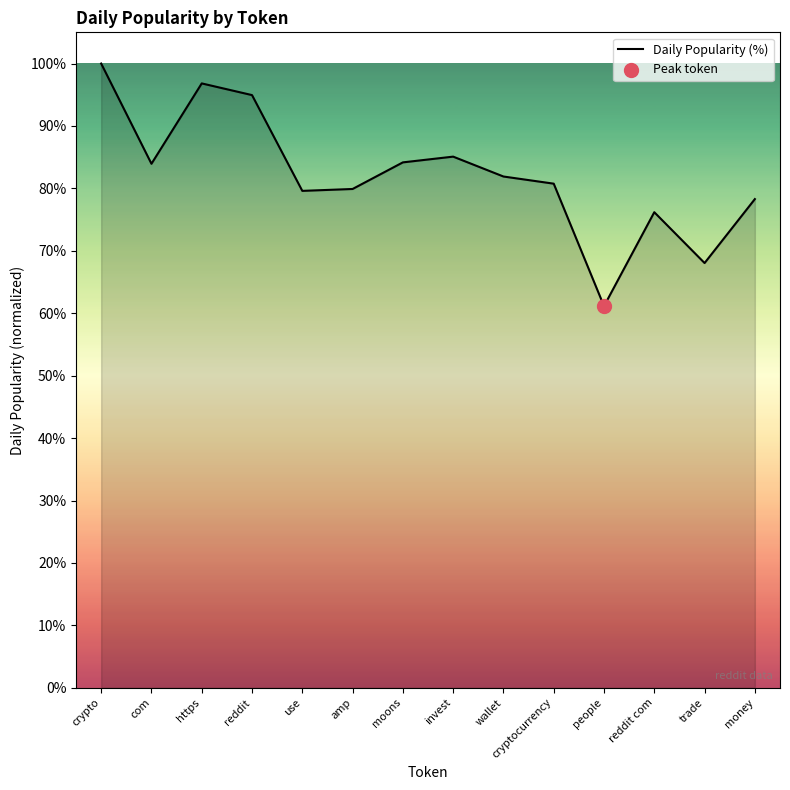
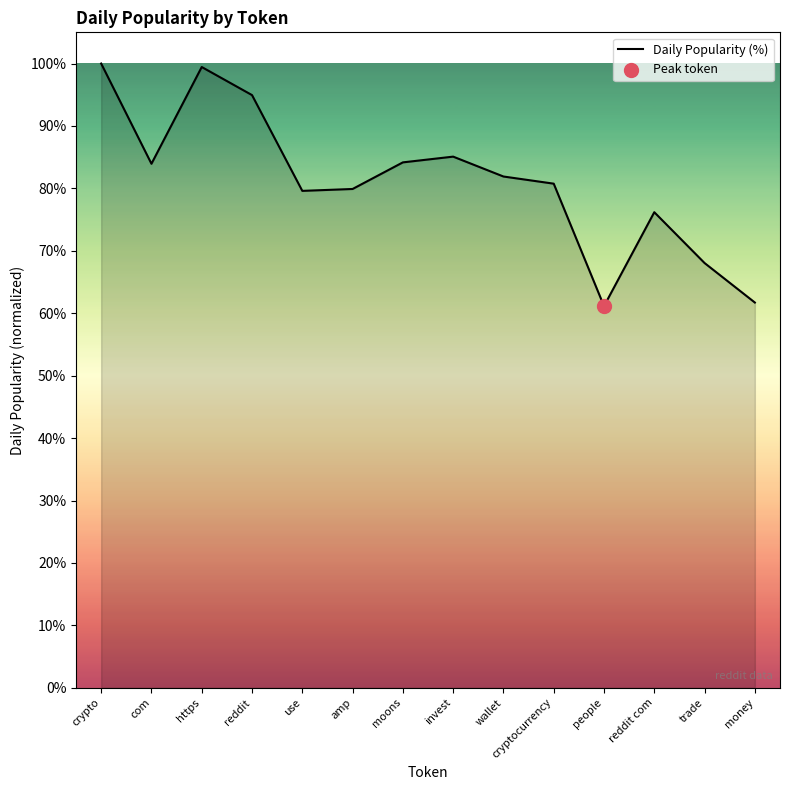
  {
    "Daily Popularity (%)": {
      "crypto": "100%",
      "com": "84%",
-     "https": "97%",
+     "https": "99%",
      "reddit": "95%",
      "use": "80%",
      "amp": "80%",
      "moons": "84%",
      "invest": "85%",
      "wallet": "82%",
      "cryptocurrency": "81%",
      "reddit com": "76%",
      "trade": "68%",
-     "money": "78%"
+     "money": "62%"
    }
  }
